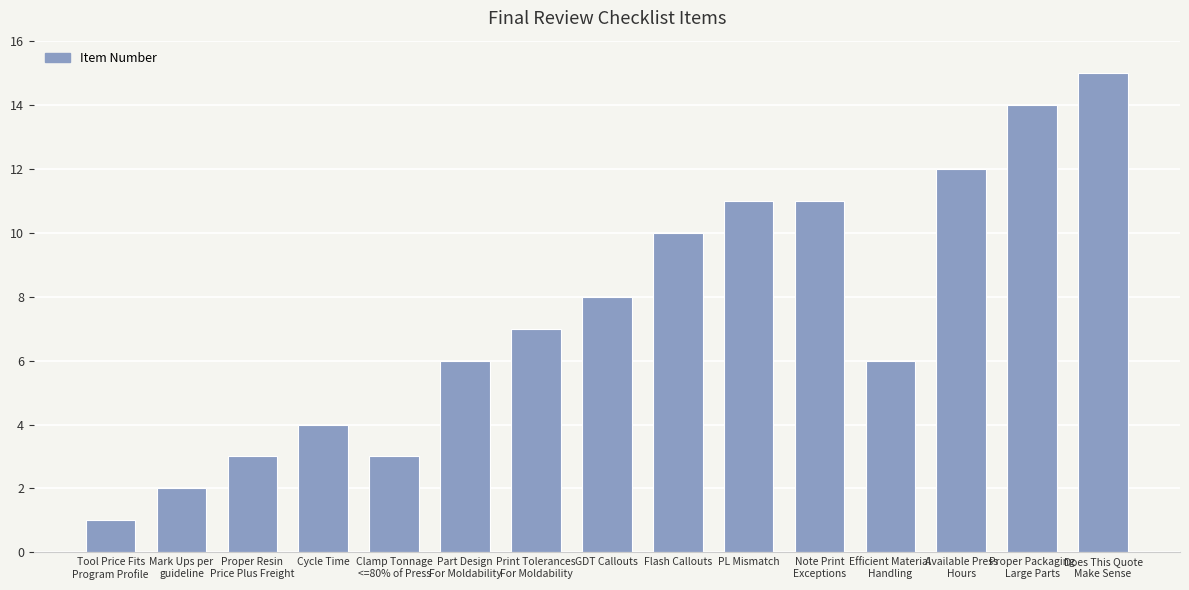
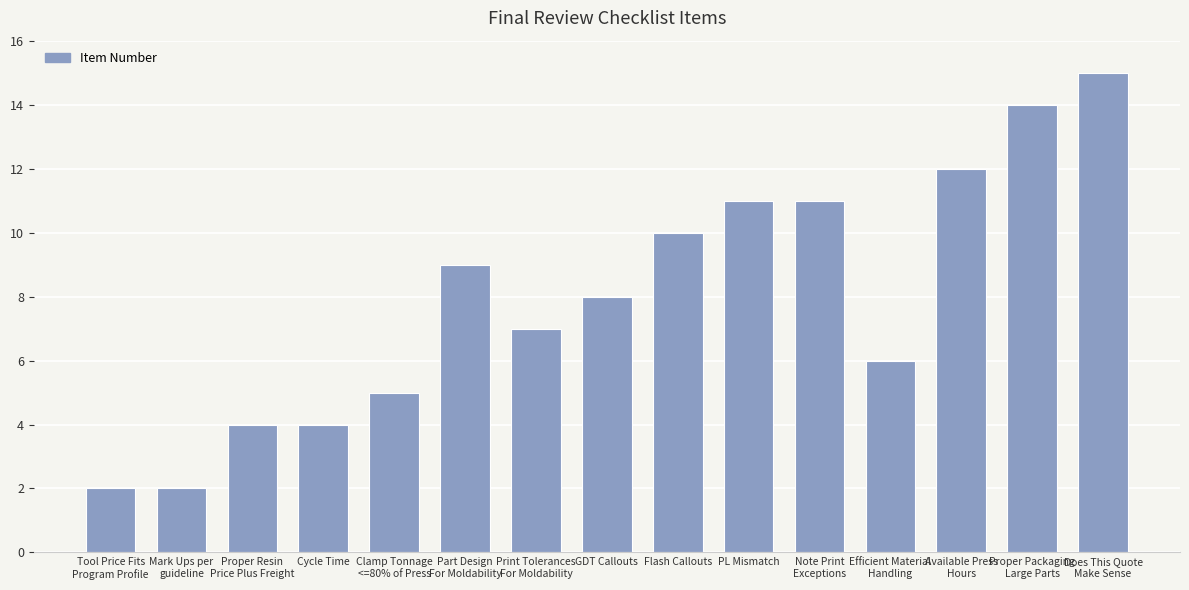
  {
-   "Tool Price Fits Program Profile": 1,
+   "Tool Price Fits Program Profile": 2,
    "Mark Ups per guideline": 2,
-   "Proper Resin Price Plus Freight": 3,
+   "Proper Resin Price Plus Freight": 4,
    "Cycle Time": 4,
-   "Clamp Tonnage <=80% of Press": 3,
-   "Part Design For Moldability": 6,
+   "Clamp Tonnage <=80% of Press": 5,
+   "Part Design For Moldability": 9,
    "Print Tolerances For Moldability": 7,
    "GDT Callouts": 8,
    "Flash Callouts": 10,
    "PL Mismatch": 11,
    "Note Print Exceptions": 11,
    "Efficient Material Handling": 6,
    "Available Press Hours": 12,
    "Proper Packaging Large Parts": 14,
    "Does This Quote Make Sense": 15
  }
